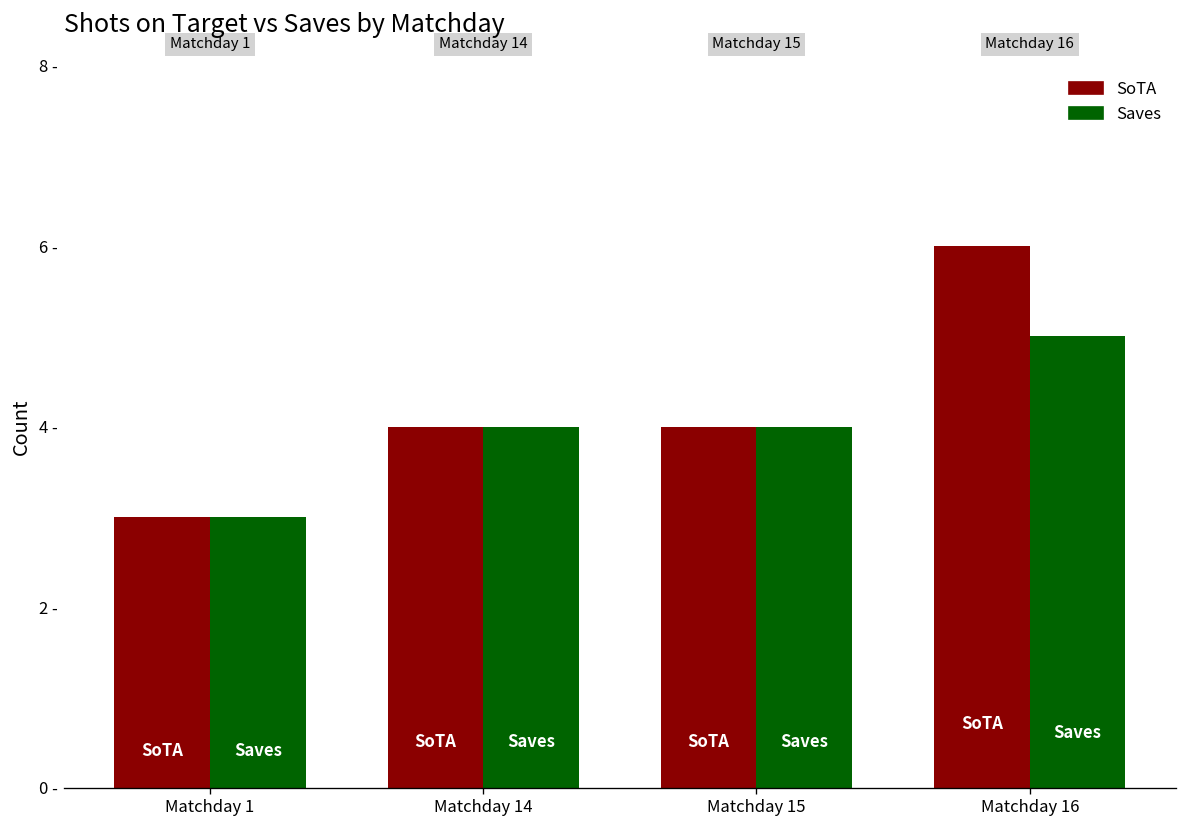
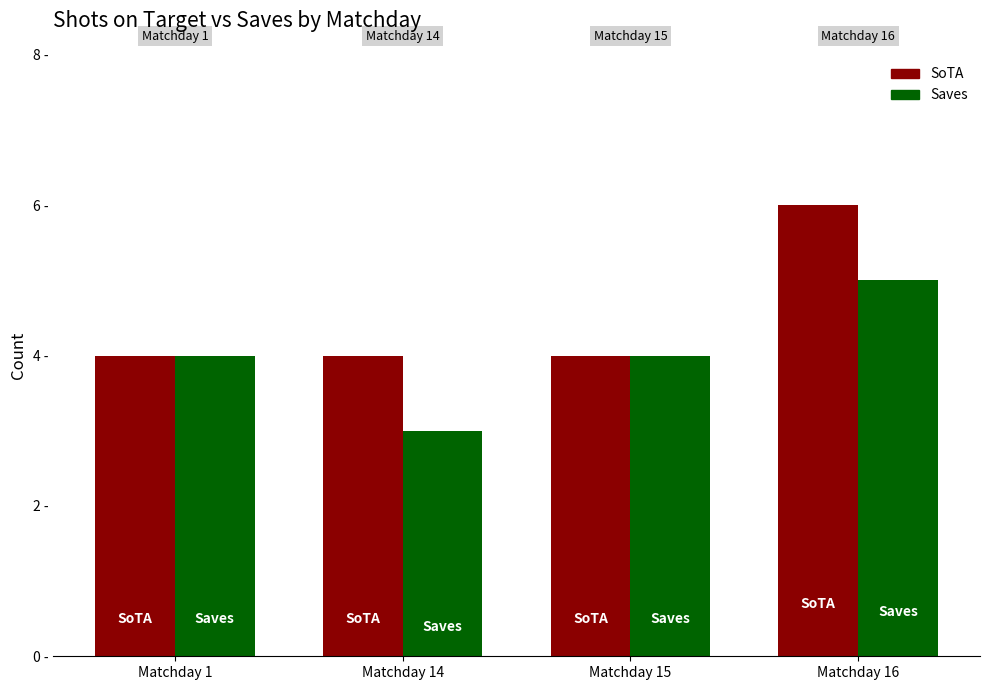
  {
    "SoTA": {
-     "Matchday 1": "3 -",
+     "Matchday 1": "4 -",
      "Matchday 14": "4 -",
      "Matchday 15": "4 -",
      "Matchday 16": "6 -"
    },
    "Saves": {
-     "Matchday 1": "3 -",
-     "Matchday 14": "4 -",
+     "Matchday 1": "4 -",
+     "Matchday 14": "3 -",
      "Matchday 15": "4 -",
      "Matchday 16": "5 -"
    }
  }
